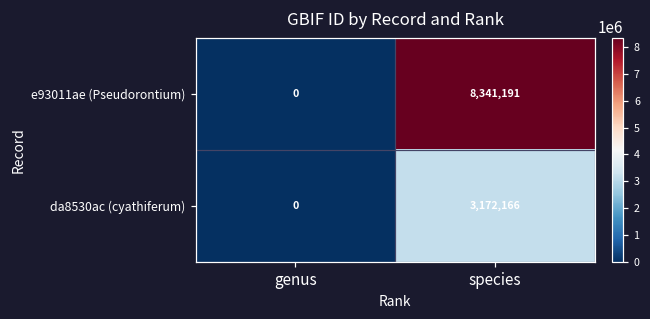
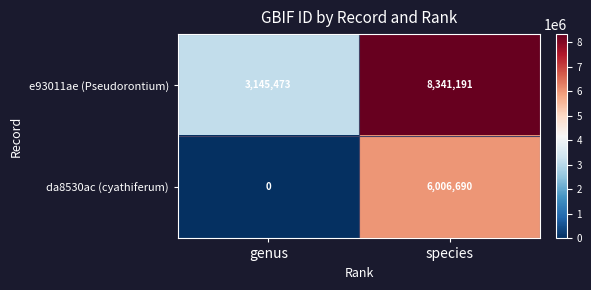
  {
    "e93011ae (Pseudorontium)": {
-     "genus": "0",
+     "genus": "3,145,473",
      "species": "8,341,191"
    },
    "da8530ac (cyathiferum)": {
      "genus": "0",
-     "species": "3,172,166"
+     "species": "6,006,690"
    }
  }
